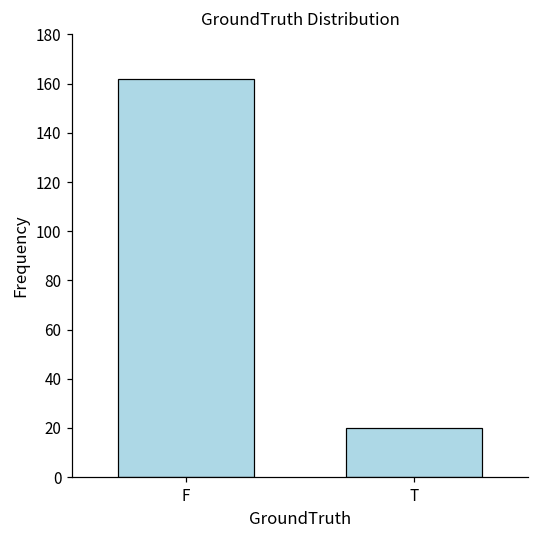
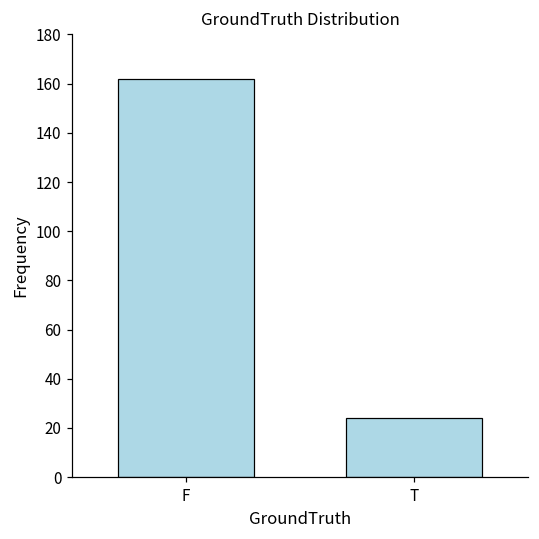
  {
    "F": 162,
-   "T": 20
+   "T": 24
  }
